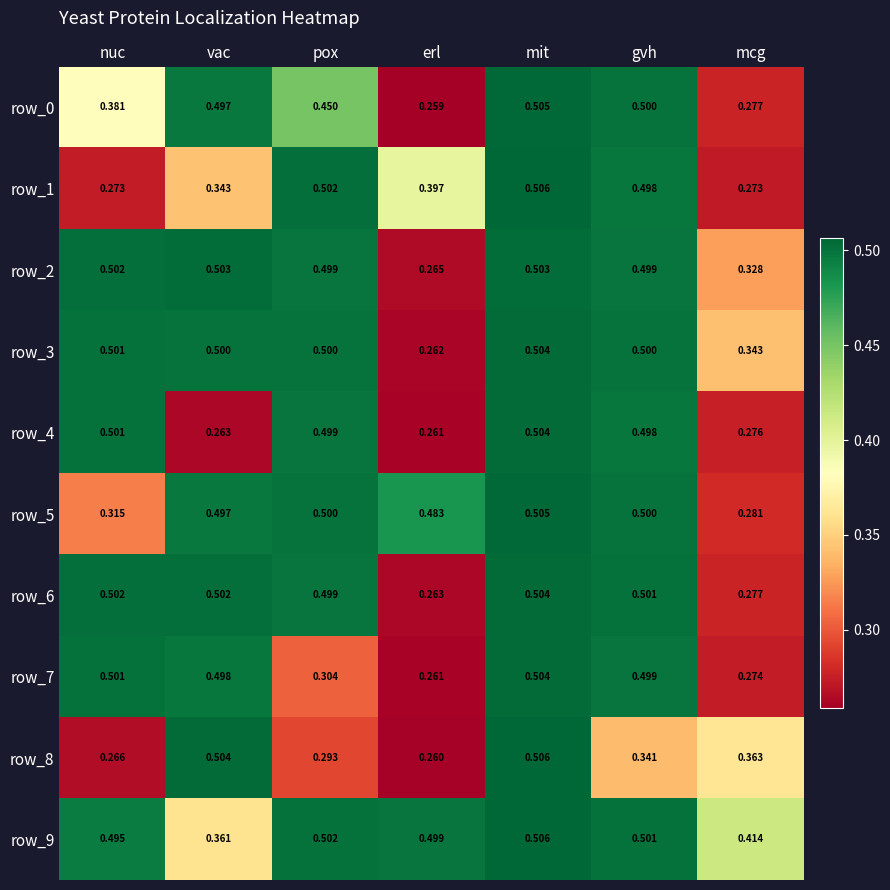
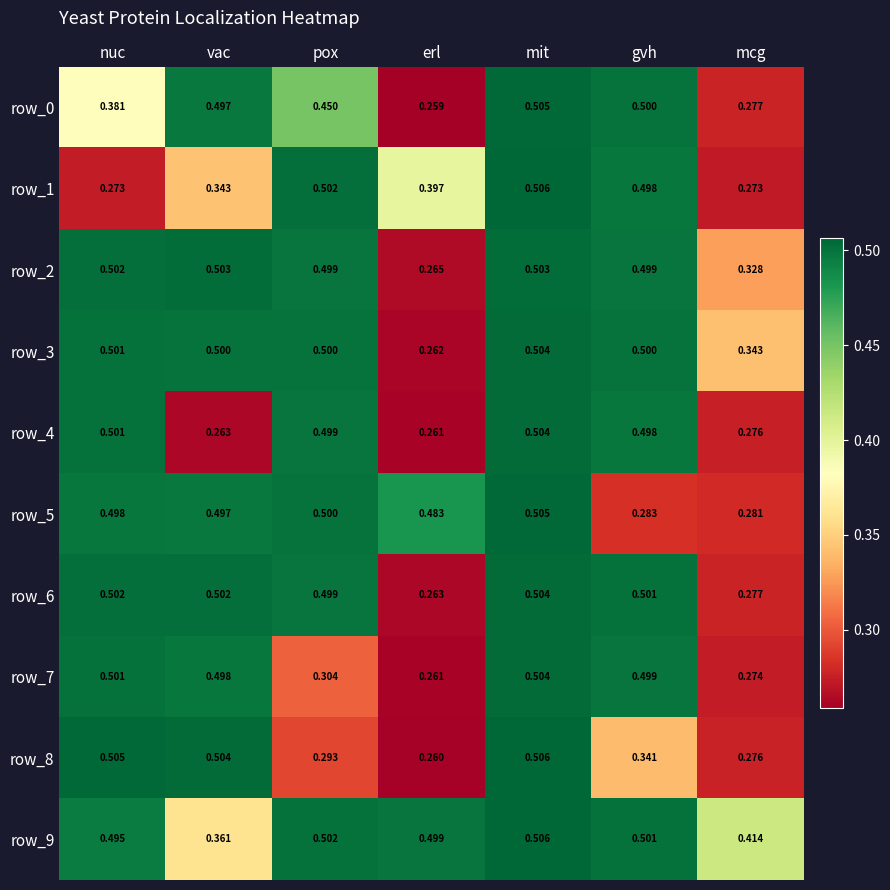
  {
    "row_0": {
      "nuc": 0.381,
      "vac": 0.497,
      "pox": 0.450,
      "erl": 0.259,
      "mit": 0.505,
      "gvh": 0.500,
      "mcg": 0.277
    },
    "row_1": {
      "nuc": 0.273,
      "vac": 0.343,
      "pox": 0.502,
      "erl": 0.397,
      "mit": 0.506,
      "gvh": 0.498,
      "mcg": 0.273
    },
    "row_2": {
      "nuc": 0.502,
      "vac": 0.503,
      "pox": 0.499,
      "erl": 0.265,
      "mit": 0.503,
      "gvh": 0.499,
      "mcg": 0.328
    },
    "row_3": {
      "nuc": 0.501,
      "vac": 0.500,
      "pox": 0.500,
      "erl": 0.262,
      "mit": 0.504,
      "gvh": 0.500,
      "mcg": 0.343
    },
    "row_4": {
      "nuc": 0.501,
      "vac": 0.263,
      "pox": 0.499,
      "erl": 0.261,
      "mit": 0.504,
      "gvh": 0.498,
      "mcg": 0.276
    },
    "row_5": {
-     "nuc": 0.315,
+     "nuc": 0.498,
      "vac": 0.497,
      "pox": 0.500,
      "erl": 0.483,
      "mit": 0.505,
-     "gvh": 0.500,
+     "gvh": 0.283,
      "mcg": 0.281
    },
    "row_6": {
      "nuc": 0.502,
      "vac": 0.502,
      "pox": 0.499,
      "erl": 0.263,
      "mit": 0.504,
      "gvh": 0.501,
      "mcg": 0.277
    },
    "row_7": {
      "nuc": 0.501,
      "vac": 0.498,
      "pox": 0.304,
      "erl": 0.261,
      "mit": 0.504,
      "gvh": 0.499,
      "mcg": 0.274
    },
    "row_8": {
-     "nuc": 0.266,
+     "nuc": 0.505,
      "vac": 0.504,
      "pox": 0.293,
      "erl": 0.260,
      "mit": 0.506,
      "gvh": 0.341,
-     "mcg": 0.363
+     "mcg": 0.276
    },
    "row_9": {
      "nuc": 0.495,
      "vac": 0.361,
      "pox": 0.502,
      "erl": 0.499,
      "mit": 0.506,
      "gvh": 0.501,
      "mcg": 0.414
    }
  }
